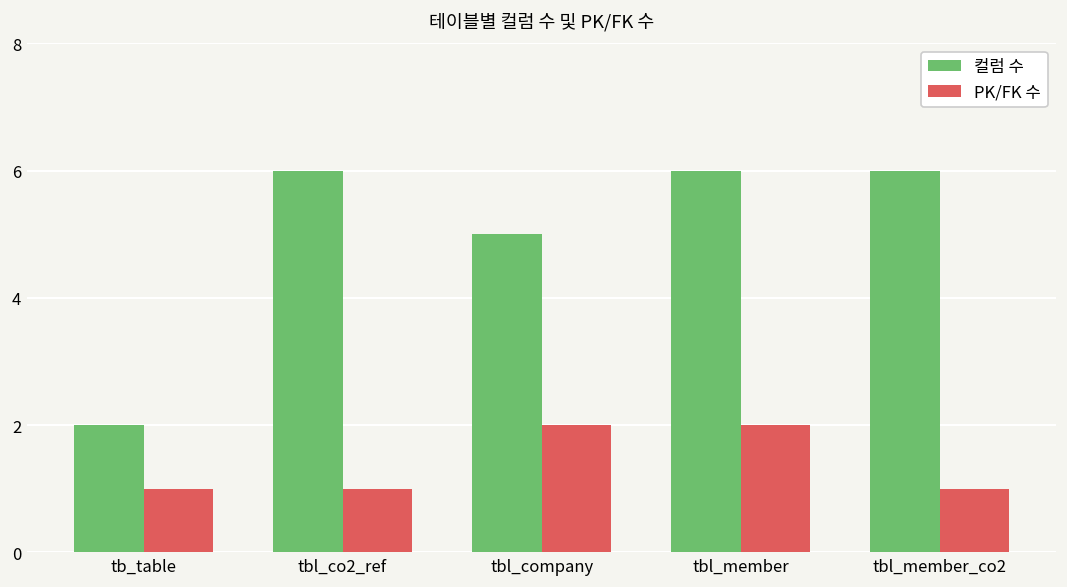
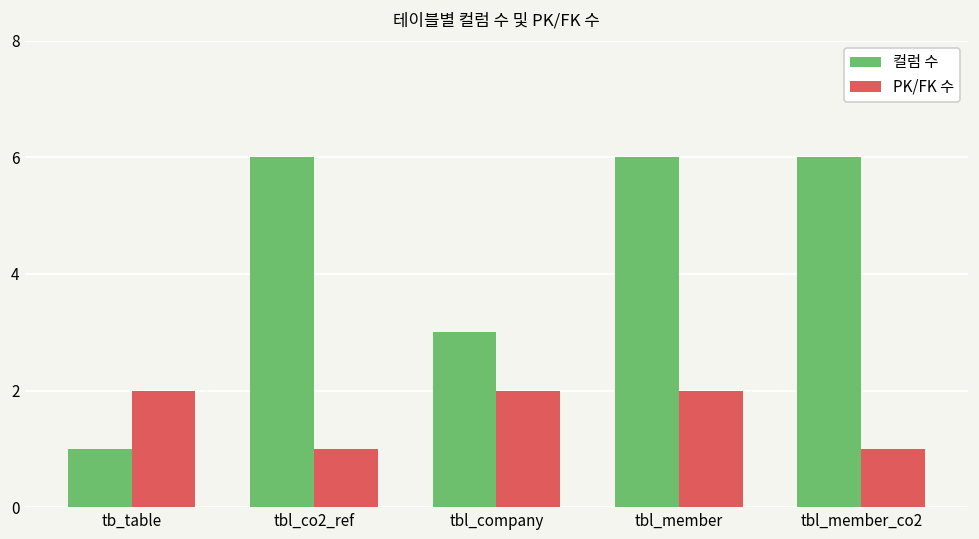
  {
    "컬럼 수": {
-     "tb_table": 2,
+     "tb_table": 1,
      "tbl_co2_ref": 6,
-     "tbl_company": 5,
+     "tbl_company": 3,
      "tbl_member": 6,
      "tbl_member_co2": 6
    },
    "PK/FK 수": {
-     "tb_table": 1,
+     "tb_table": 2,
      "tbl_co2_ref": 1,
      "tbl_company": 2,
      "tbl_member": 2,
      "tbl_member_co2": 1
    }
  }
